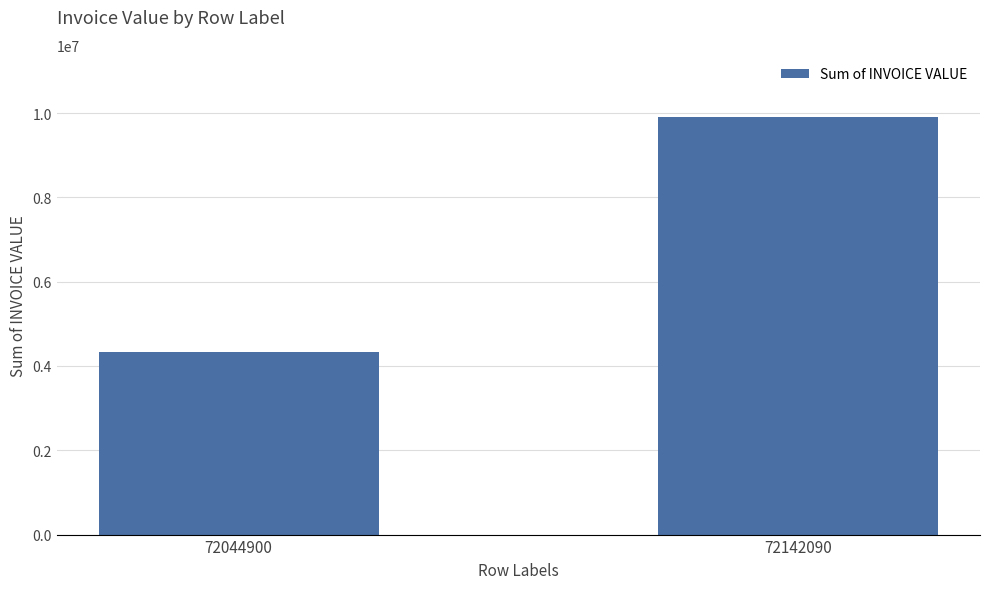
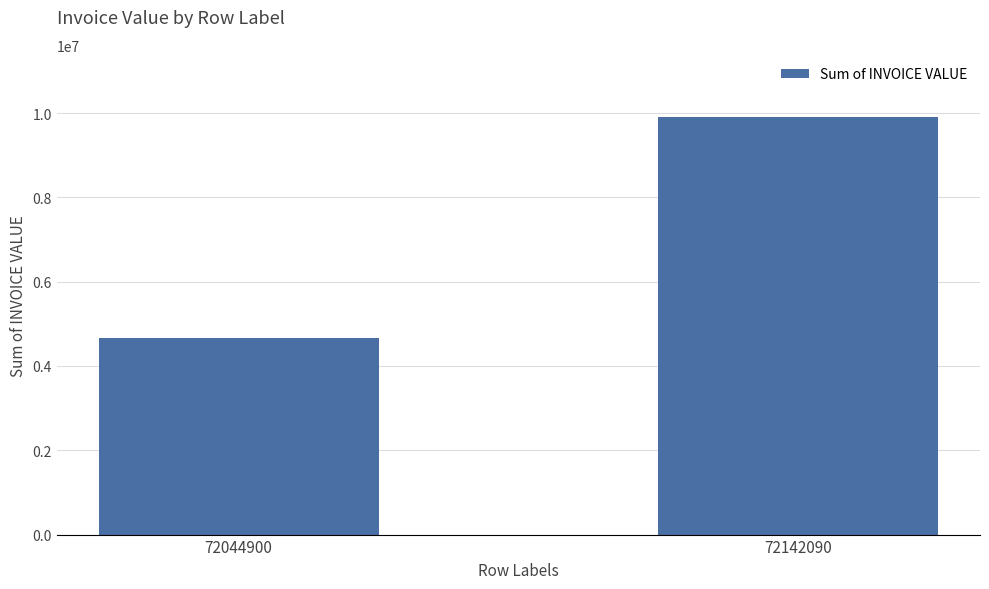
  {
-   "72044900": 4300000,
+   "72044900": 4700000,
    "72142090": 9900000
  }
